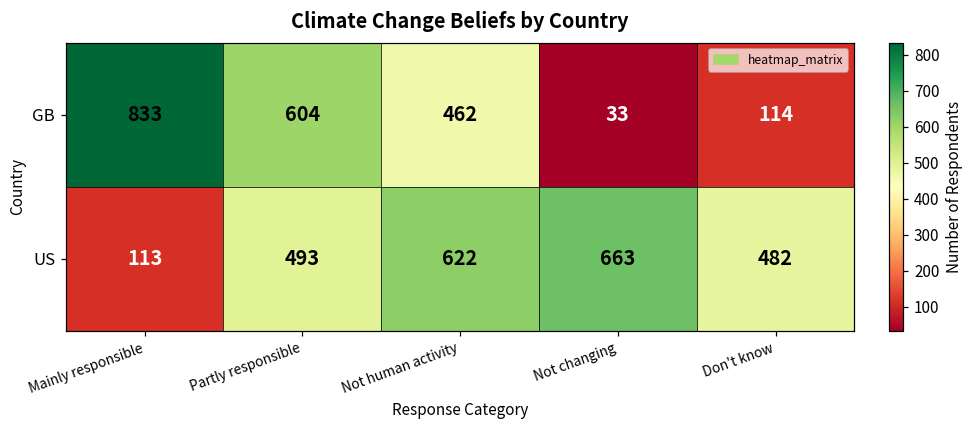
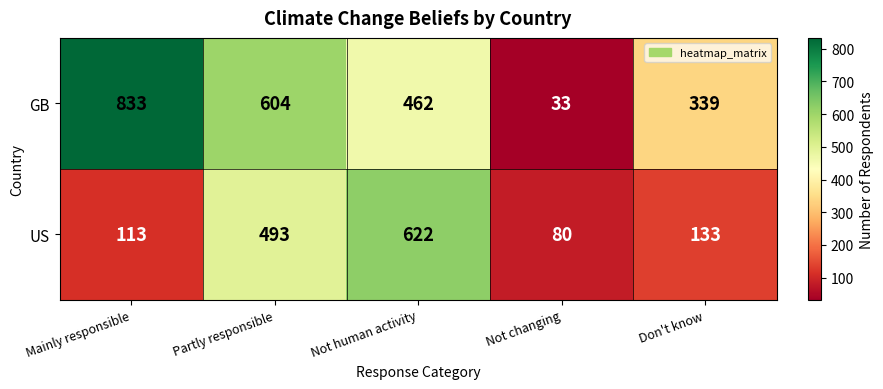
  {
    "GB": {
      "Mainly responsible": 833,
      "Partly responsible": 604,
      "Not human activity": 462,
      "Not changing": 33,
-     "Don't know": 114
+     "Don't know": 339
    },
    "US": {
      "Mainly responsible": 113,
      "Partly responsible": 493,
      "Not human activity": 622,
-     "Not changing": 663,
-     "Don't know": 482
+     "Not changing": 80,
+     "Don't know": 133
    }
  }
